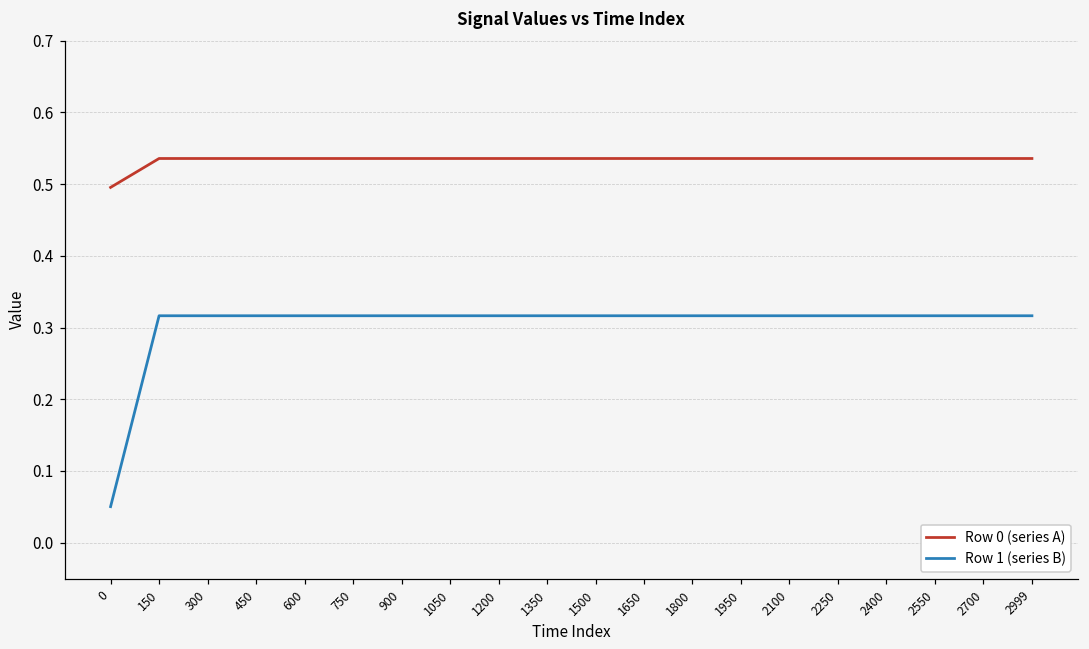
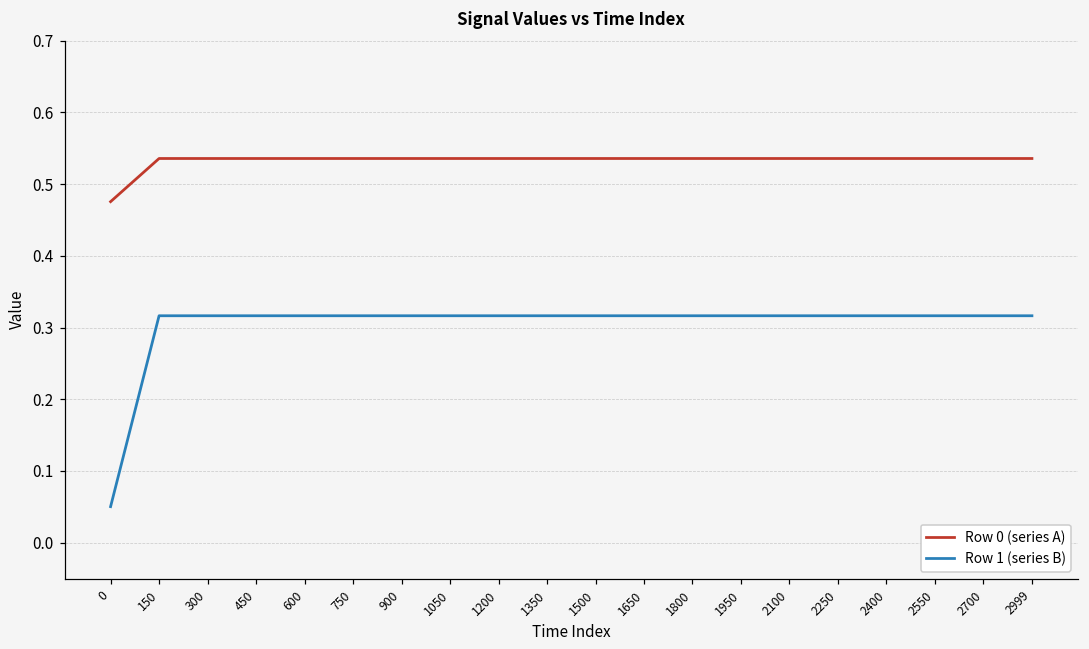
  {
    "Row 0 (series A)": {
-     "0": 0.50,
+     "0": 0.48,
      "150": 0.54,
      "300": 0.54,
      "450": 0.54,
      "600": 0.54,
      "750": 0.54,
      "900": 0.54,
      "1050": 0.54,
      "1200": 0.54,
      "1350": 0.54,
      "1500": 0.54,
      "1650": 0.54,
      "1800": 0.54,
      "1950": 0.54,
      "2100": 0.54,
      "2250": 0.54,
      "2400": 0.54,
      "2550": 0.54,
      "2700": 0.54,
      "2999": 0.54
    },
    "Row 1 (series B)": {
      "0": 0.05,
      "150": 0.32,
      "300": 0.32,
      "450": 0.32,
      "600": 0.32,
      "750": 0.32,
      "900": 0.32,
      "1050": 0.32,
      "1200": 0.32,
      "1350": 0.32,
      "1500": 0.32,
      "1650": 0.32,
      "1800": 0.32,
      "1950": 0.32,
      "2100": 0.32,
      "2250": 0.32,
      "2400": 0.32,
      "2550": 0.32,
      "2700": 0.32,
      "2999": 0.32
    }
  }
